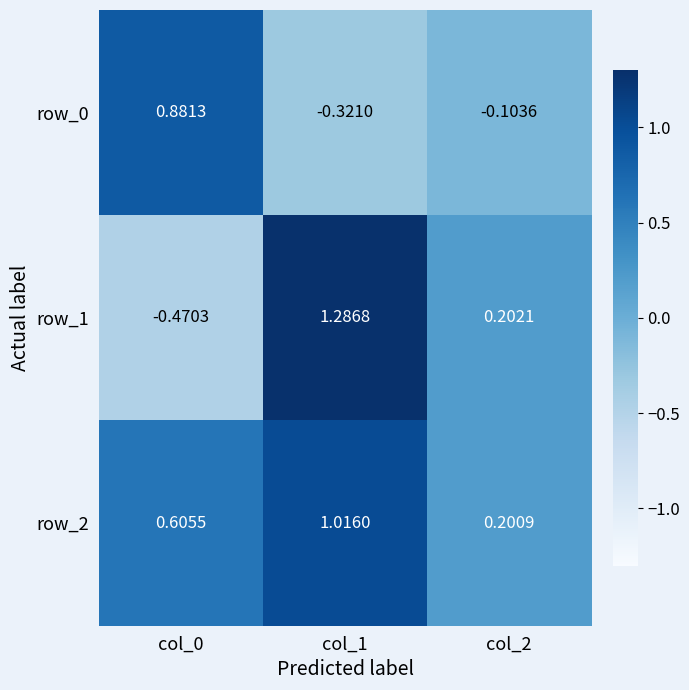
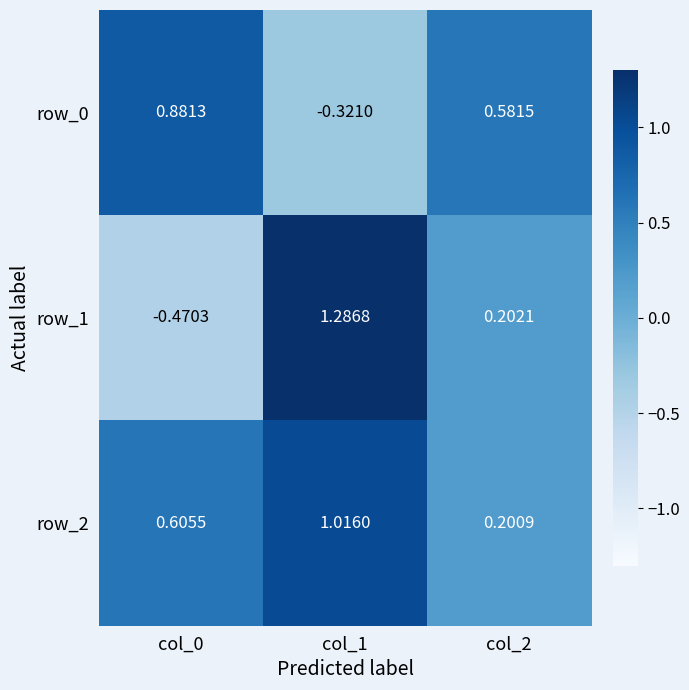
  {
    "row_0": {
      "col_0": 0.8813,
      "col_1": -0.3210,
-     "col_2": -0.1036
+     "col_2": 0.5815
    },
    "row_1": {
      "col_0": -0.4703,
      "col_1": 1.2868,
      "col_2": 0.2021
    },
    "row_2": {
      "col_0": 0.6055,
      "col_1": 1.0160,
      "col_2": 0.2009
    }
  }
